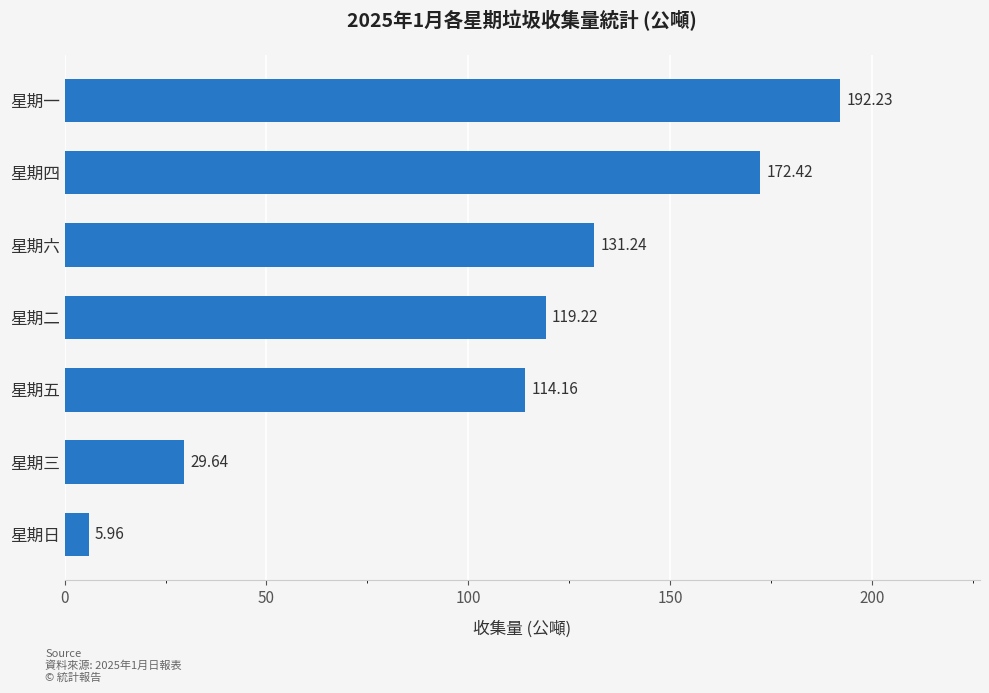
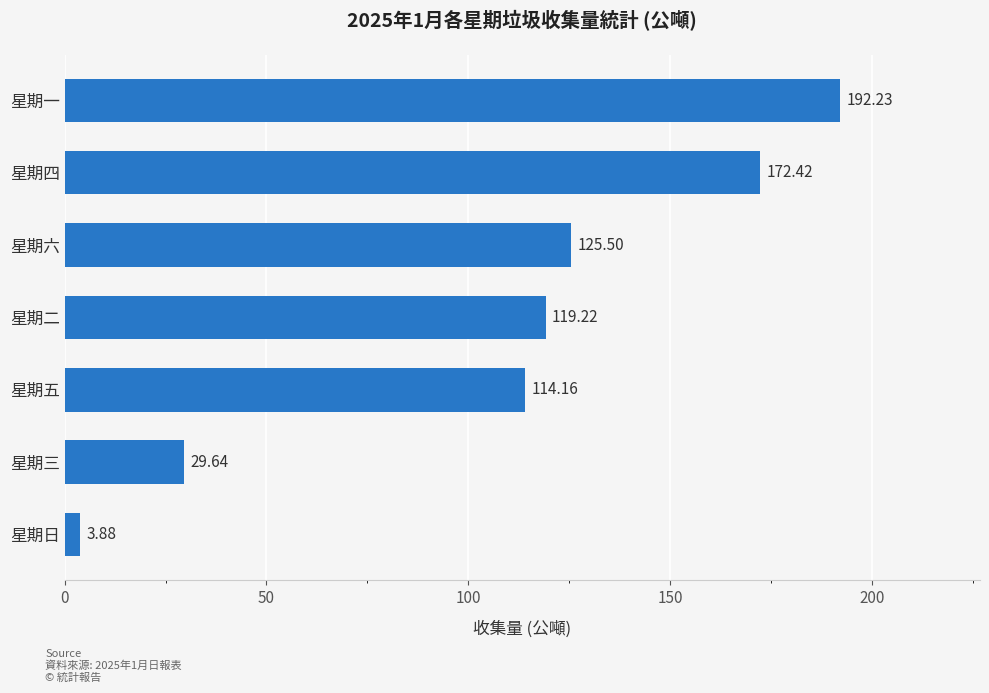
  {
    "星期一": 192.23,
    "星期四": 172.42,
-   "星期六": 131.24,
+   "星期六": 125.50,
    "星期二": 119.22,
    "星期五": 114.16,
    "星期三": 29.64,
-   "星期日": 5.96
+   "星期日": 3.88
  }
